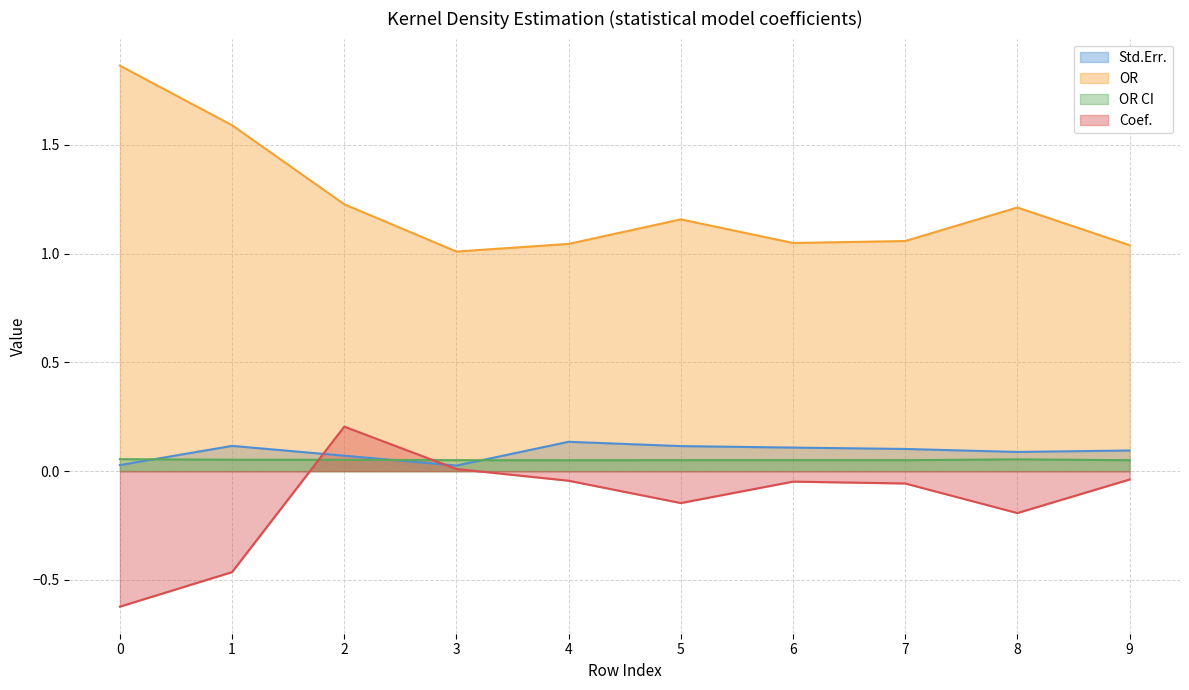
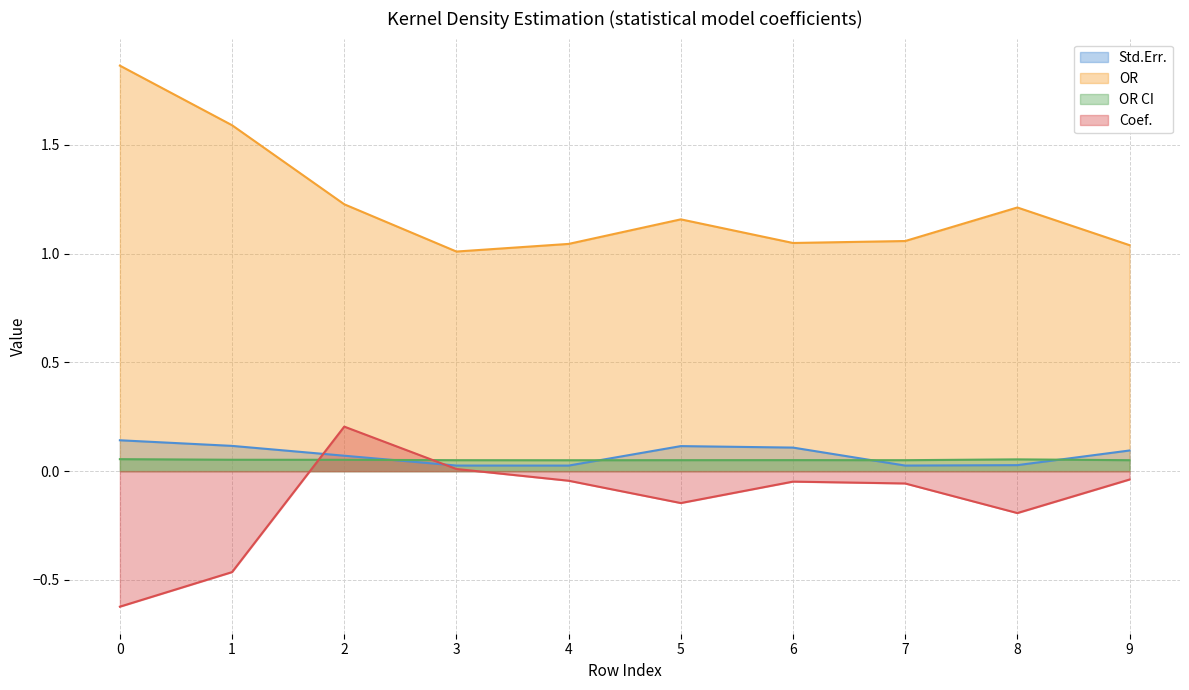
  {
    "Std.Err.": {
-     "0": 0.03,
+     "0": 0.14,
      "1": 0.12,
      "2": 0.07,
      "3": 0.03,
-     "4": 0.14,
+     "4": 0.03,
      "5": 0.12,
      "6": 0.11,
-     "7": 0.10,
-     "8": 0.09,
+     "7": 0.03,
+     "8": 0.03,
      "9": 0.10
    },
    "OR CI": {
      "0": 0.06,
      "1": 0.05,
      "2": 0.05,
      "3": 0.05,
      "4": 0.05,
      "5": 0.05,
      "6": 0.05,
      "7": 0.05,
      "8": 0.05,
      "9": 0.05
    }
  }
